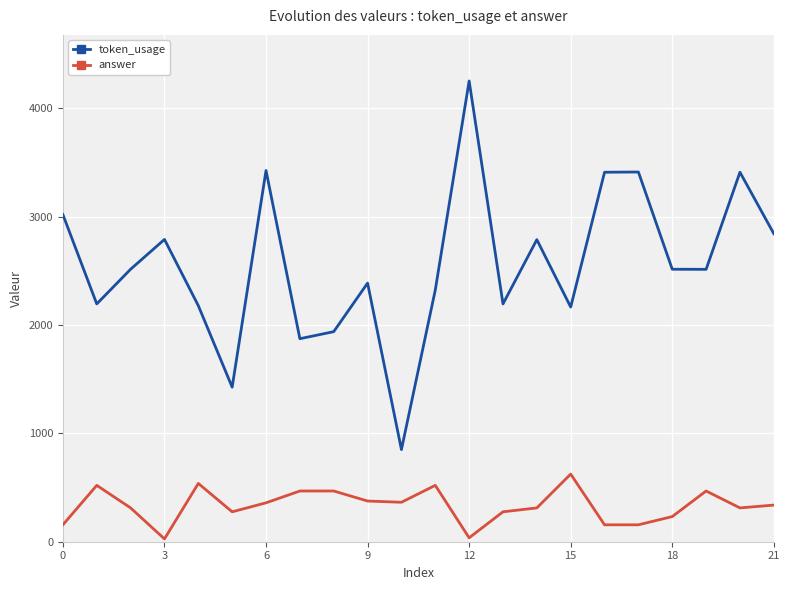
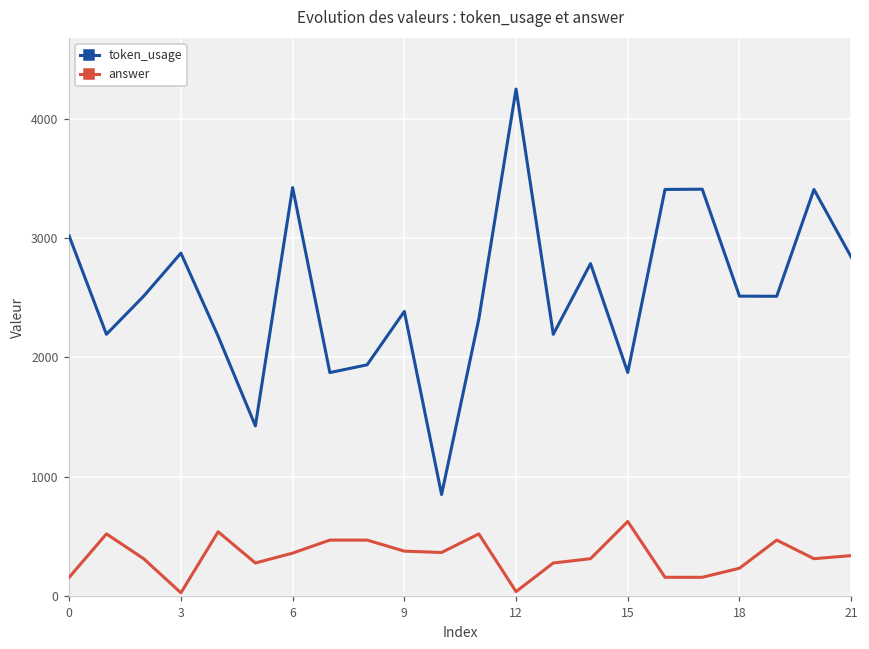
  {
    "token_usage": {
      "0": 3020,
-     "3": 2790,
+     "3": 2880,
      "6": 3430,
      "9": 2390,
      "12": 4250,
-     "15": 2170,
+     "15": 1870,
      "18": 2510,
      "21": 2840
    },
    "answer": {
      "0": 160,
      "3": 30,
      "6": 360,
      "9": 380,
      "12": 40,
      "15": 620,
      "18": 230,
      "21": 340
    }
  }
